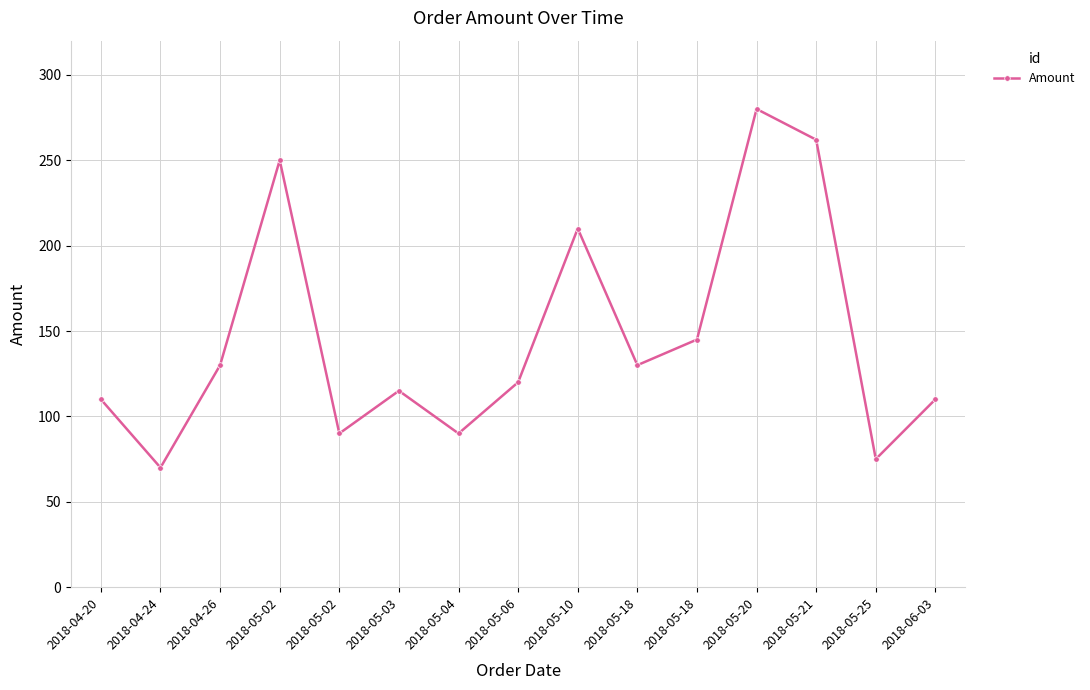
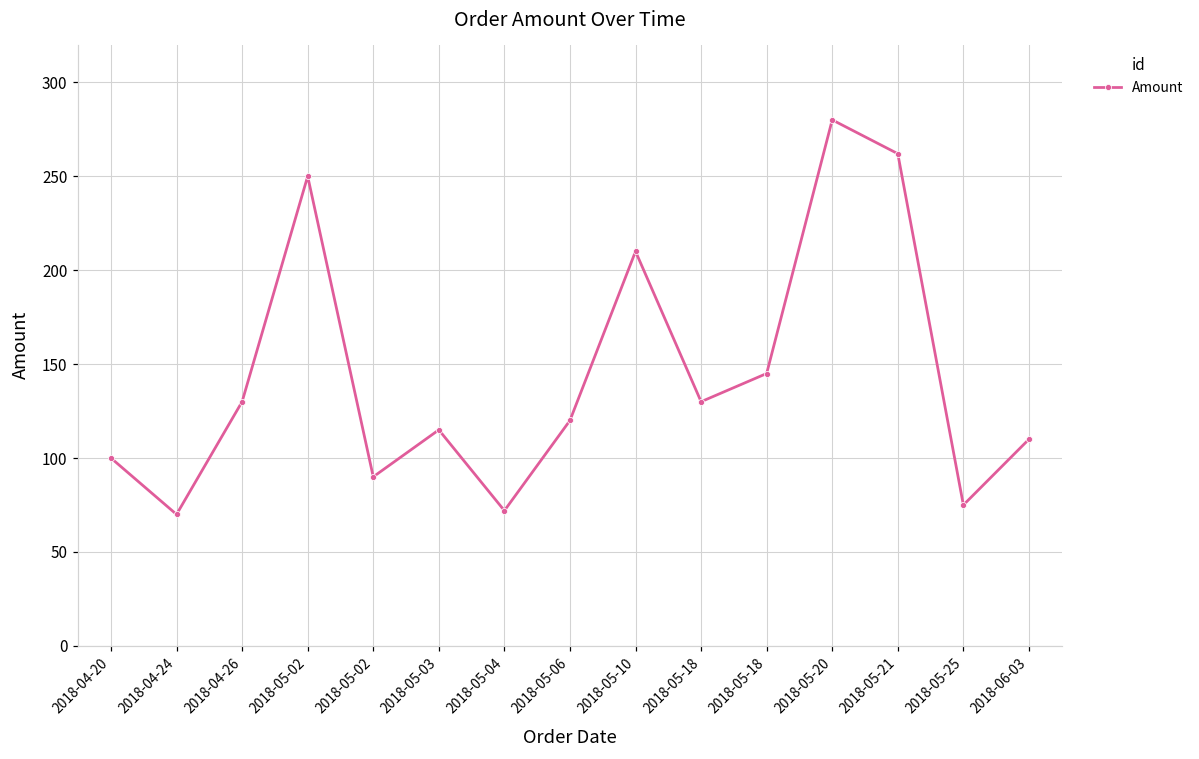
  {
-   "2018-04-20": 110,
+   "2018-04-20": 100,
    "2018-04-24": 70,
    "2018-04-26": 130,
    "2018-05-03": 115,
-   "2018-05-04": 90,
+   "2018-05-04": 72,
    "2018-05-06": 120,
    "2018-05-10": 210,
    "2018-05-20": 280,
    "2018-05-21": 262,
    "2018-05-25": 75,
    "2018-06-03": 110
  }
